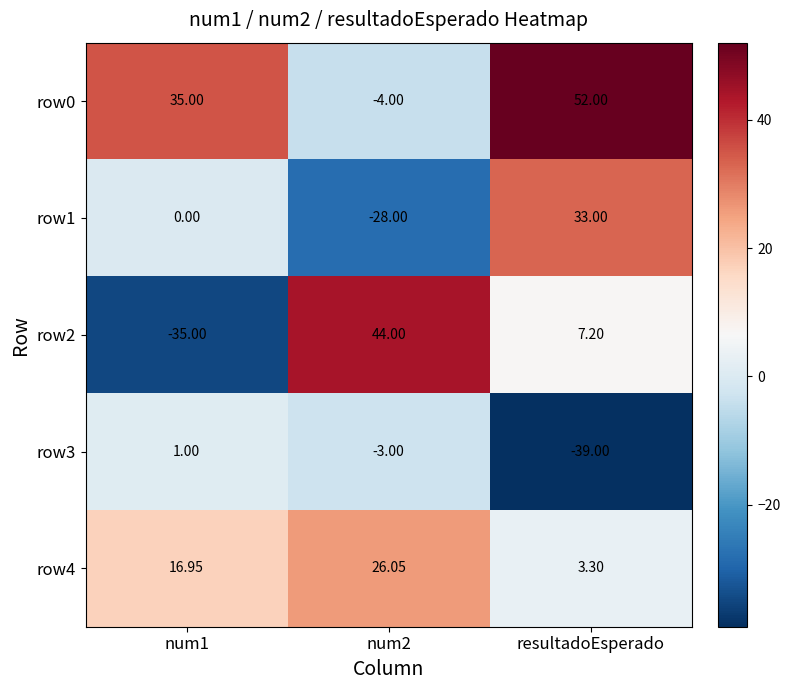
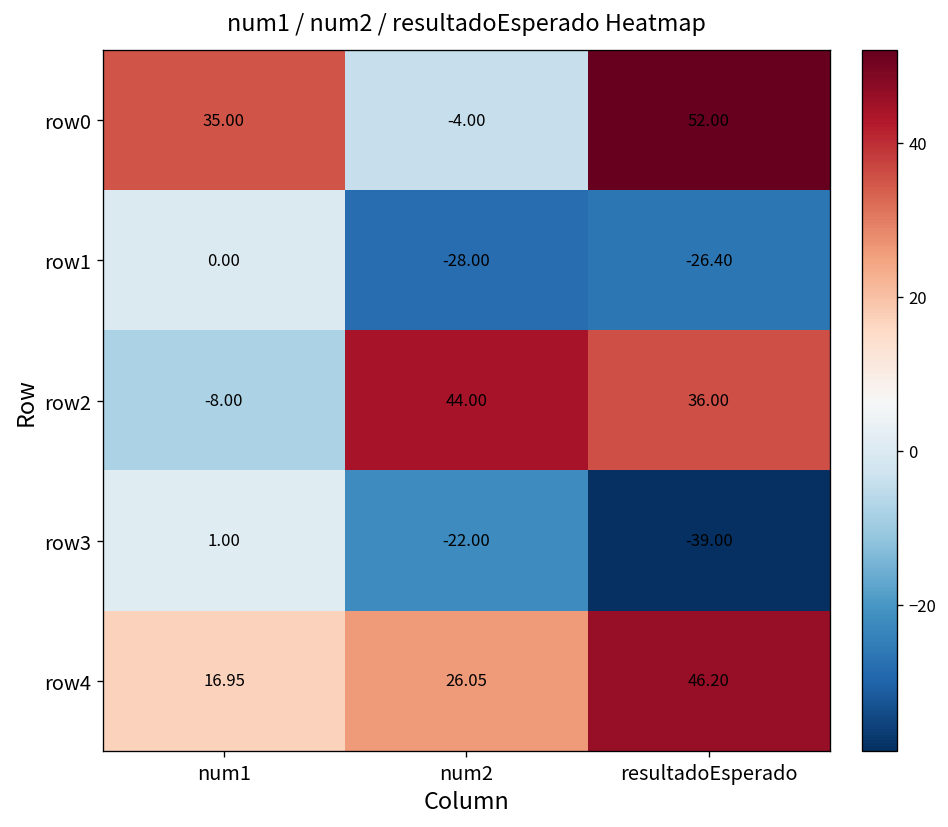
  {
    "row0": {
      "num1": 35.00,
      "num2": -4.00,
      "resultadoEsperado": 52.00
    },
    "row1": {
      "num1": 0.00,
      "num2": -28.00,
-     "resultadoEsperado": 33.00
+     "resultadoEsperado": -26.40
    },
    "row2": {
-     "num1": -35.00,
+     "num1": -8.00,
      "num2": 44.00,
-     "resultadoEsperado": 7.20
+     "resultadoEsperado": 36.00
    },
    "row3": {
      "num1": 1.00,
-     "num2": -3.00,
+     "num2": -22.00,
      "resultadoEsperado": -39.00
    },
    "row4": {
      "num1": 16.95,
      "num2": 26.05,
-     "resultadoEsperado": 3.30
+     "resultadoEsperado": 46.20
    }
  }
